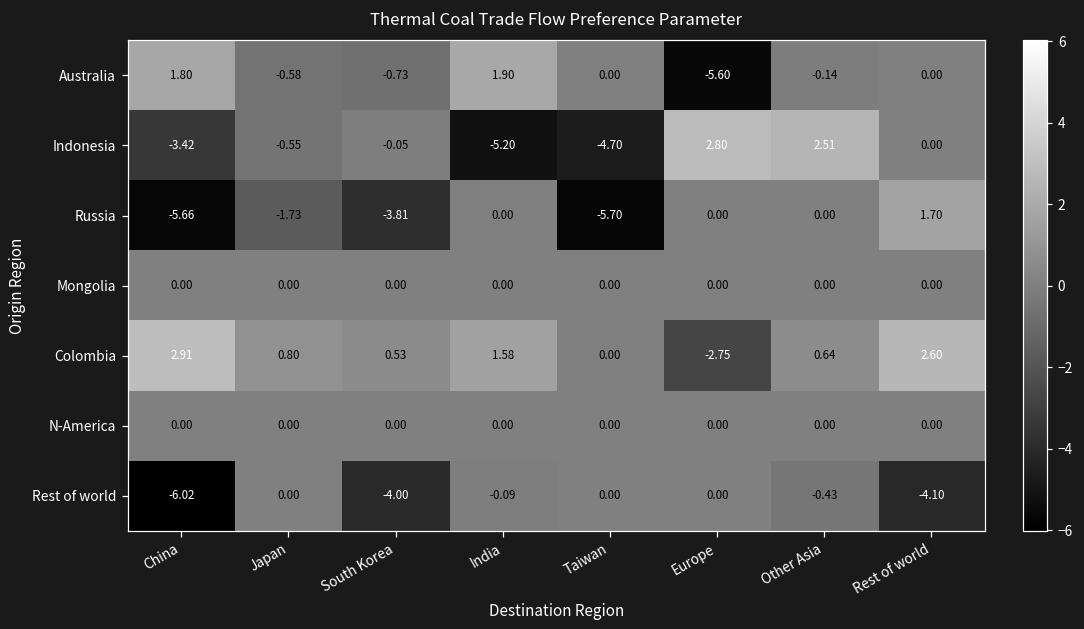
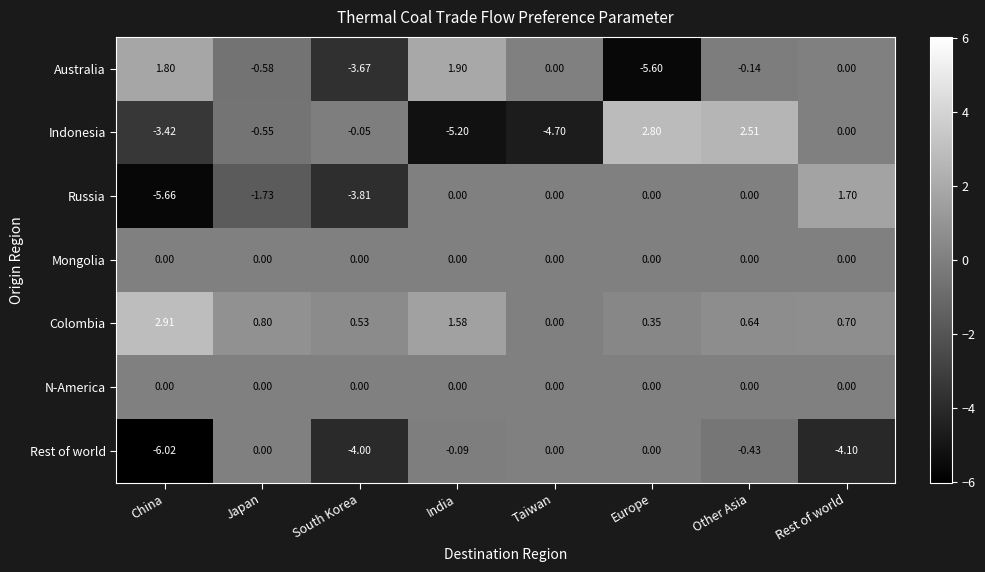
  {
    "Australia": {
      "China": 1.80,
      "Japan": -0.58,
-     "South Korea": -0.73,
+     "South Korea": -3.67,
      "India": 1.90,
      "Taiwan": 0.00,
      "Europe": -5.60,
      "Other Asia": -0.14,
      "Rest of world": 0.00
    },
    "Indonesia": {
      "China": -3.42,
      "Japan": -0.55,
      "South Korea": -0.05,
      "India": -5.20,
      "Taiwan": -4.70,
      "Europe": 2.80,
      "Other Asia": 2.51,
      "Rest of world": 0.00
    },
    "Russia": {
      "China": -5.66,
      "Japan": -1.73,
      "South Korea": -3.81,
      "India": 0.00,
-     "Taiwan": -5.70,
+     "Taiwan": 0.00,
      "Europe": 0.00,
      "Other Asia": 0.00,
      "Rest of world": 1.70
    },
    "Mongolia": {
      "China": 0.00,
      "Japan": 0.00,
      "South Korea": 0.00,
      "India": 0.00,
      "Taiwan": 0.00,
      "Europe": 0.00,
      "Other Asia": 0.00,
      "Rest of world": 0.00
    },
    "Colombia": {
      "China": 2.91,
      "Japan": 0.80,
      "South Korea": 0.53,
      "India": 1.58,
      "Taiwan": 0.00,
-     "Europe": -2.75,
+     "Europe": 0.35,
      "Other Asia": 0.64,
-     "Rest of world": 2.60
+     "Rest of world": 0.70
    },
    "N-America": {
      "China": 0.00,
      "Japan": 0.00,
      "South Korea": 0.00,
      "India": 0.00,
      "Taiwan": 0.00,
      "Europe": 0.00,
      "Other Asia": 0.00,
      "Rest of world": 0.00
    },
    "Rest of world": {
      "China": -6.02,
      "Japan": 0.00,
      "South Korea": -4.00,
      "India": -0.09,
      "Taiwan": 0.00,
      "Europe": 0.00,
      "Other Asia": -0.43,
      "Rest of world": -4.10
    }
  }
